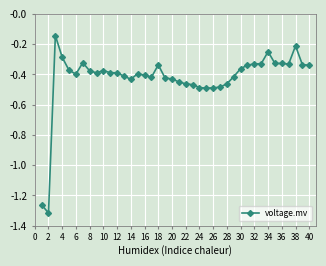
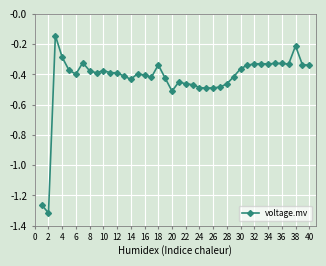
  {
    "2": -1.32,
    "4": -0.29,
    "6": -0.40,
    "8": -0.38,
    "10": -0.37,
    "12": -0.39,
    "14": -0.43,
    "16": -0.41,
    "18": -0.34,
-   "20": -0.43,
+   "20": -0.51,
    "22": -0.46,
    "24": -0.49,
    "26": -0.49,
    "28": -0.46,
    "30": -0.36,
    "32": -0.33,
-   "34": -0.25,
+   "34": -0.33,
    "36": -0.33,
    "38": -0.21,
    "40": -0.34
  }
